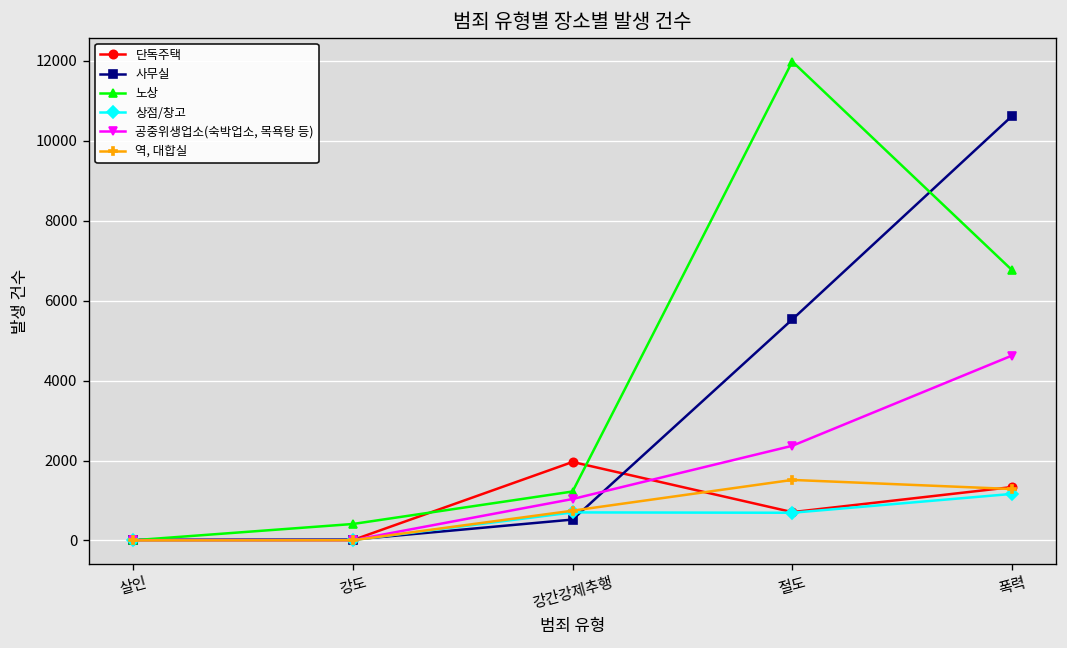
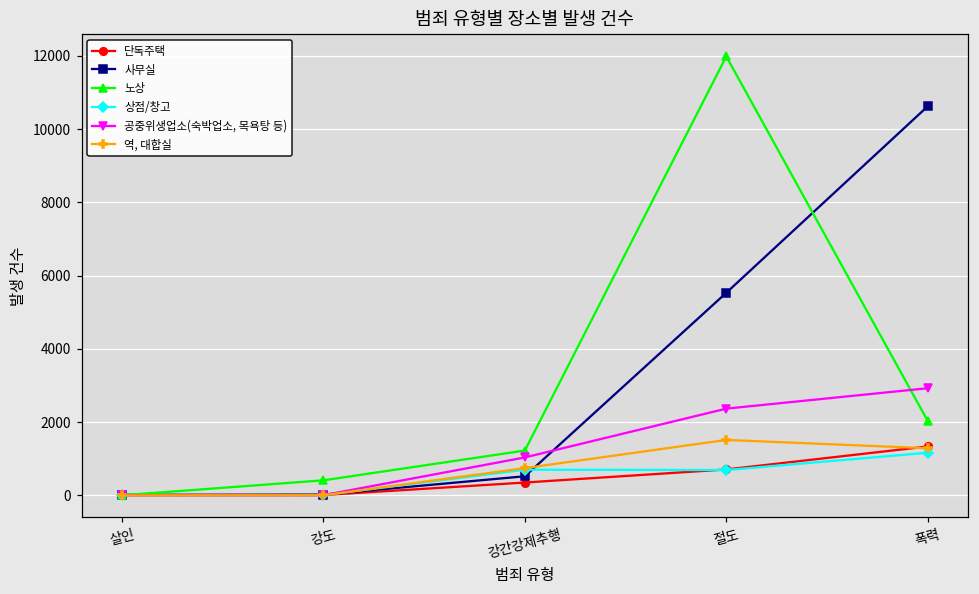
  {
    "단독주택": {
-     "강간강제추행": 2000
+     "강간강제추행": 400
    },
    "사무실": {
      "강간강제추행": 500,
      "절도": 5500,
      "폭력": 10600
    },
    "노상": {
      "강도": 400,
      "강간강제추행": 1200,
      "절도": 12000,
-     "폭력": 6800
+     "폭력": 2000
    },
    "상점/창고": {
      "폭력": 1200
    },
    "공중위생업소(숙박업소, 목욕탕 등)": {
      "강간강제추행": 1000,
      "절도": 2400,
-     "폭력": 4600
+     "폭력": 2900
    },
    "역, 대합실": {
      "절도": 1500
    }
  }
